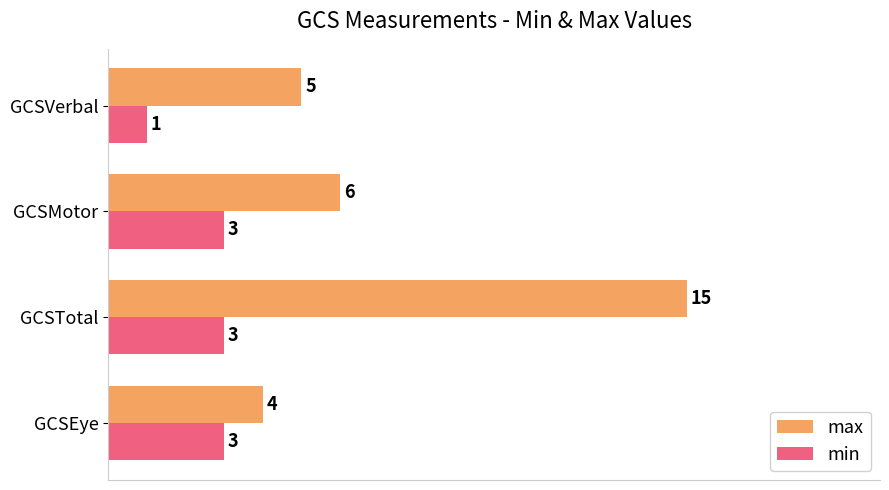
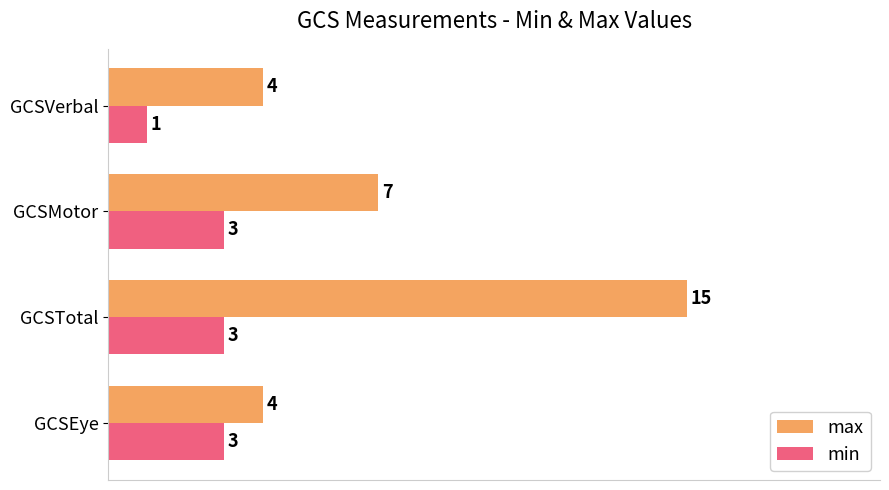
  {
    "max": {
-     "GCSVerbal": 5,
-     "GCSMotor": 6,
+     "GCSVerbal": 4,
+     "GCSMotor": 7,
      "GCSTotal": 15,
      "GCSEye": 4
    },
    "min": {
      "GCSVerbal": 1,
      "GCSMotor": 3,
      "GCSTotal": 3,
      "GCSEye": 3
    }
  }
